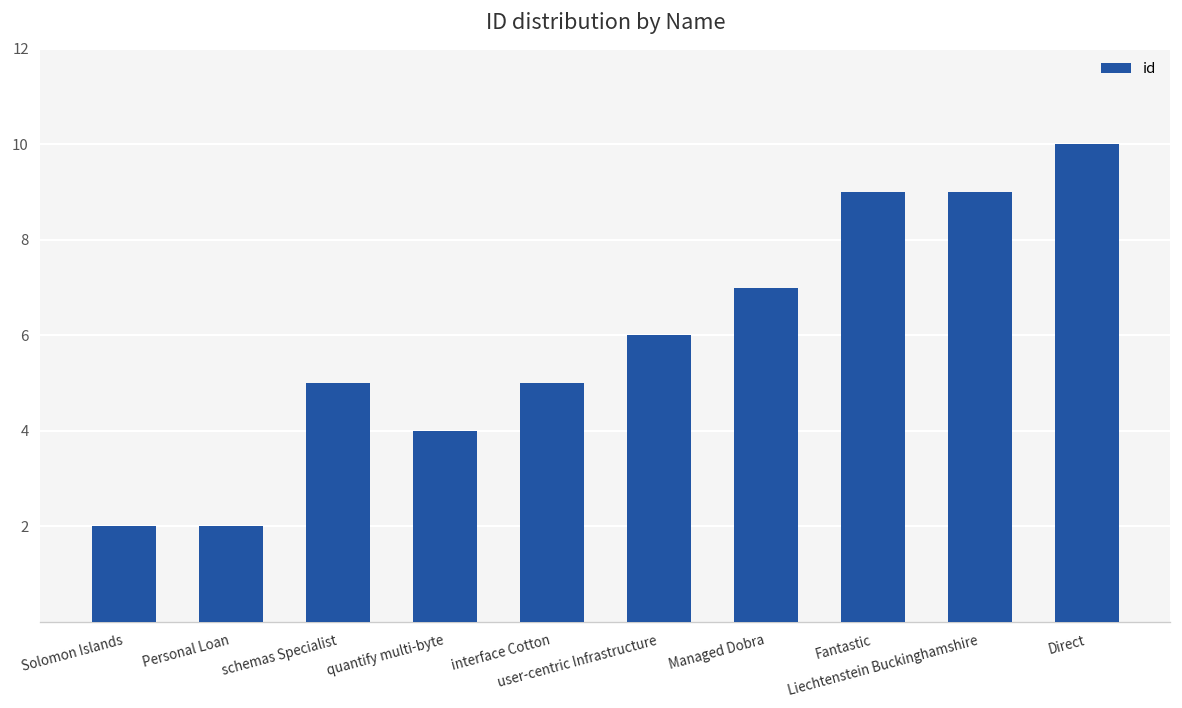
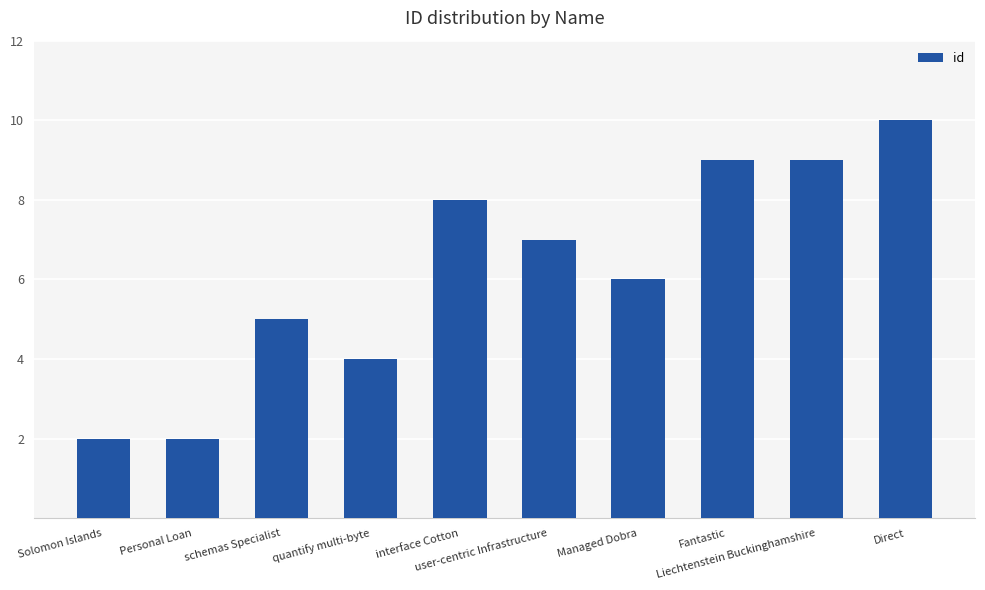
  {
    "Solomon Islands": 2,
    "Personal Loan": 2,
    "schemas Specialist": 5,
    "quantify multi-byte": 4,
-   "interface Cotton": 5,
-   "user-centric Infrastructure": 6,
-   "Managed Dobra": 7,
+   "interface Cotton": 8,
+   "user-centric Infrastructure": 7,
+   "Managed Dobra": 6,
    "Fantastic": 9,
    "Liechtenstein Buckinghamshire": 9,
    "Direct": 10
  }
